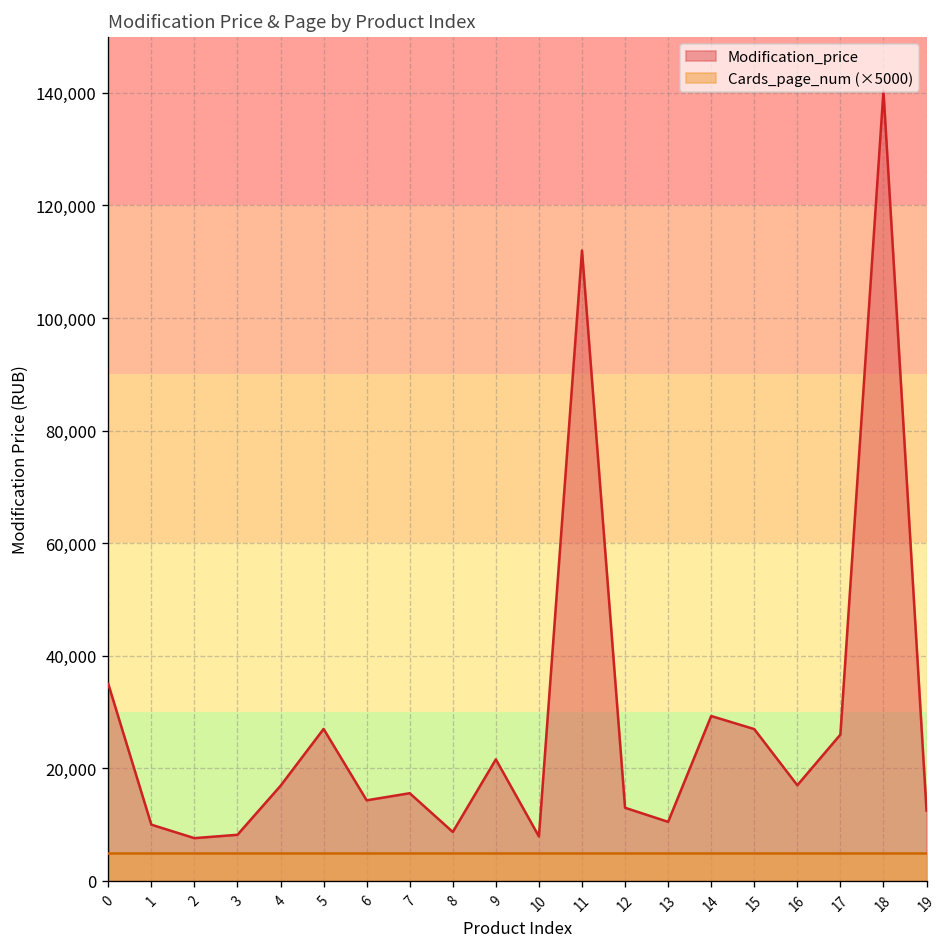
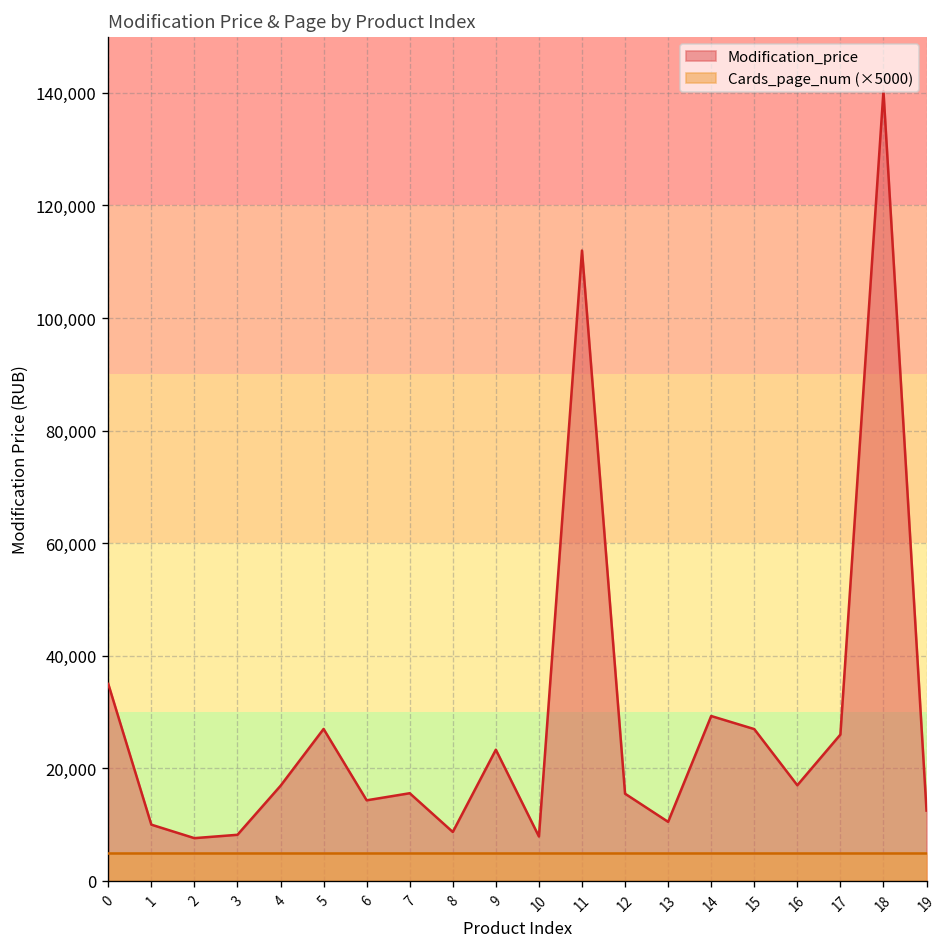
  {
    "Modification_price": {
      "0": "35,000",
      "1": "10,000",
      "2": "8,000",
      "3": "8,000",
      "4": "17,000",
      "5": "27,000",
      "6": "14,000",
      "7": "16,000",
      "8": "9,000",
-     "9": "22,000",
+     "9": "23,000",
      "10": "8,000",
      "11": "112,000",
-     "12": "13,000",
+     "12": "15,000",
      "13": "10,000",
      "14": "29,000",
      "15": "27,000",
      "16": "17,000",
      "17": "26,000",
      "19": "12,000"
    },
    "Cards_page_num (×5000)": {
      "0": "5,000",
      "1": "5,000",
      "2": "5,000",
      "3": "5,000",
      "4": "5,000",
      "5": "5,000",
      "6": "5,000",
      "7": "5,000",
      "8": "5,000",
      "9": "5,000",
      "10": "5,000",
      "11": "5,000",
      "12": "5,000",
      "13": "5,000",
      "14": "5,000",
      "15": "5,000",
      "16": "5,000",
      "17": "5,000",
      "18": "5,000",
      "19": "5,000"
    }
  }
